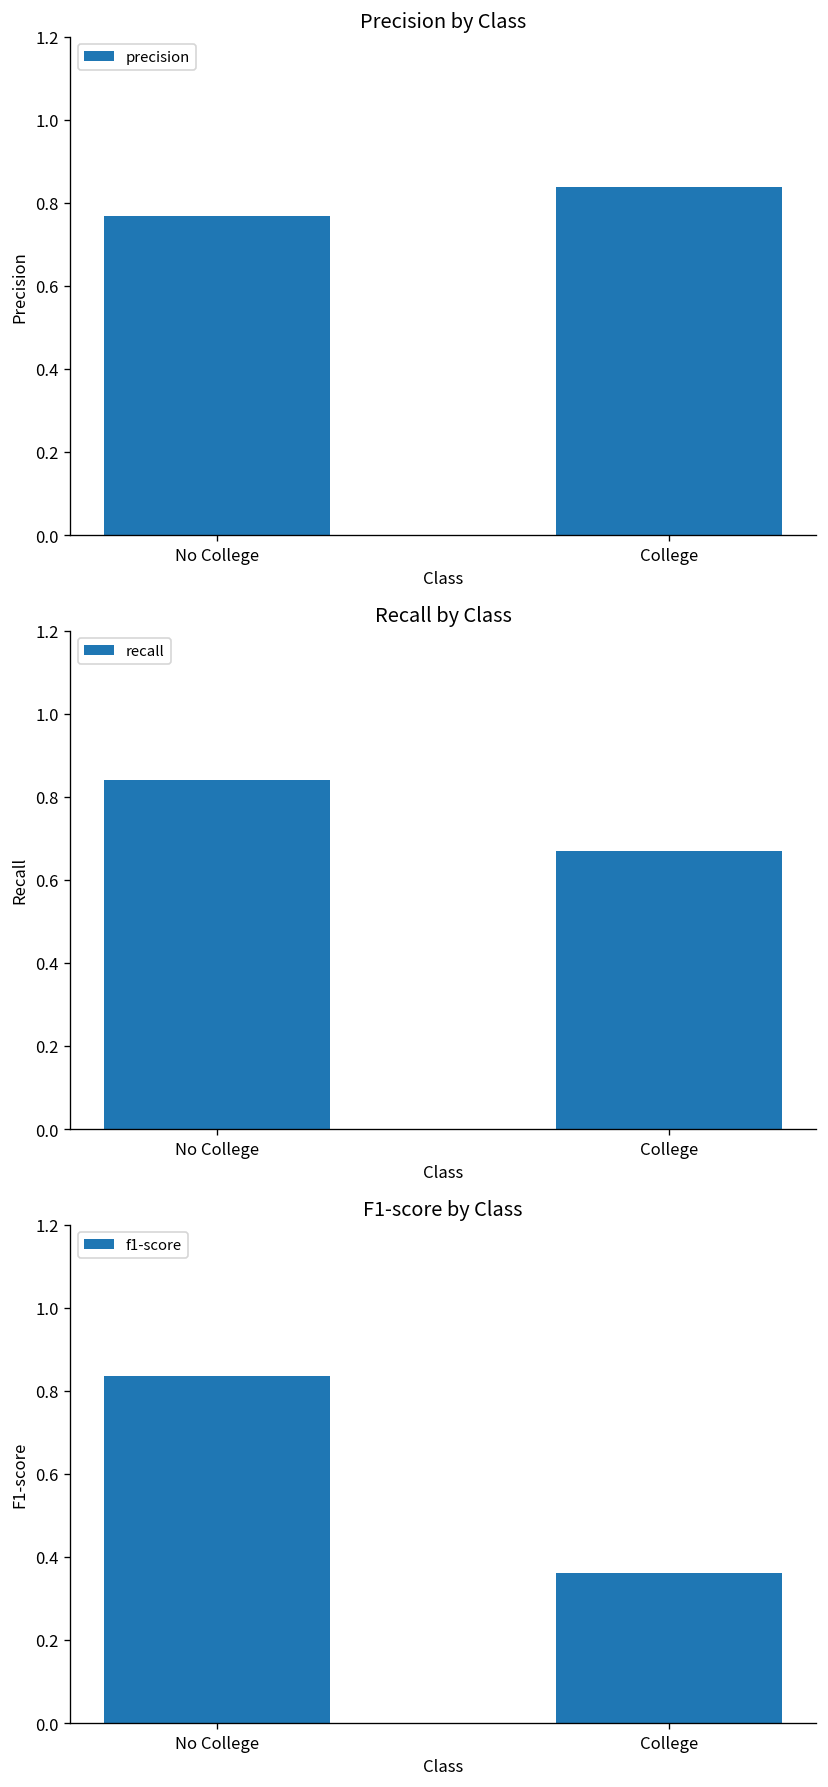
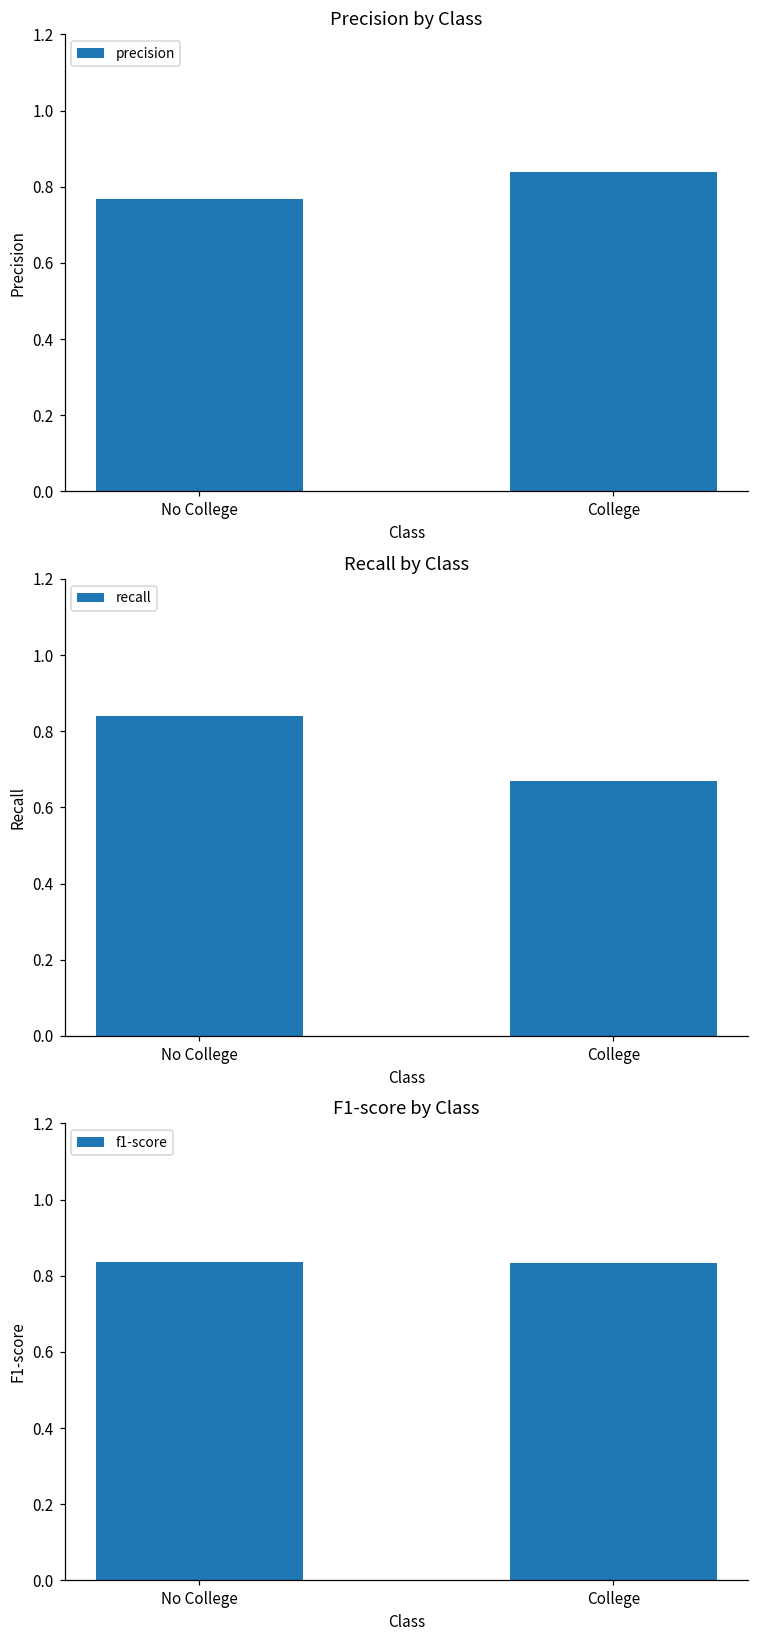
  {
    "Precision by Class": {
      "No College": 0.77,
      "College": 0.84
    },
    "Recall by Class": {
      "No College": 0.84,
      "College": 0.67
    },
    "F1-score by Class": {
      "No College": 0.84,
-     "College": 0.36
+     "College": 0.83
    }
  }
